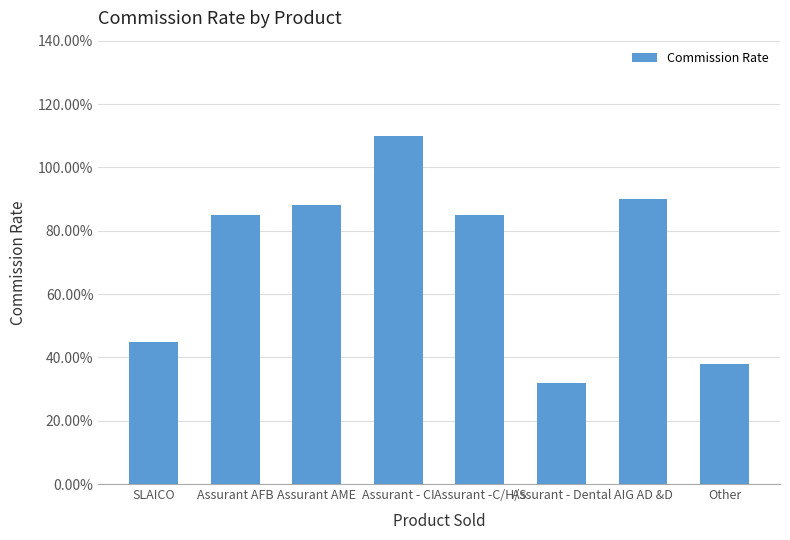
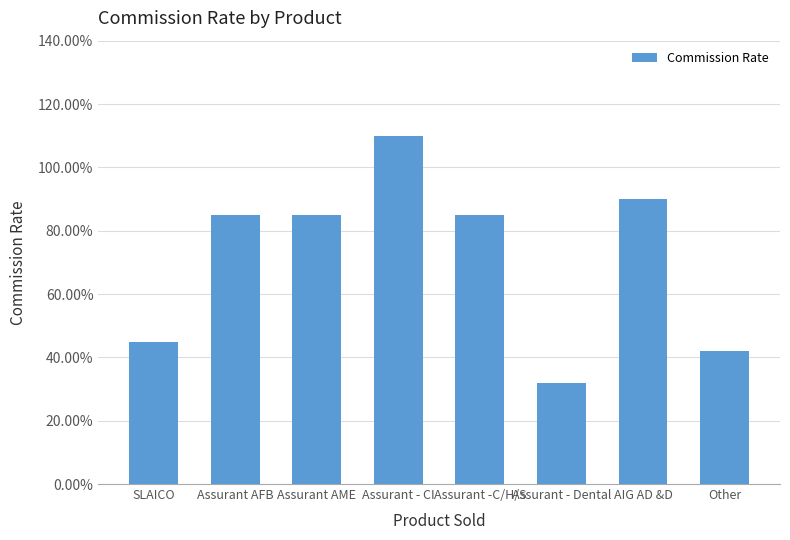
  {
    "SLAICO": "45%",
    "Assurant AFB": "85%",
-   "Assurant AME": "88%",
+   "Assurant AME": "85%",
    "Assurant - CI": "110%",
    "Assurant - Dental": "32%",
    "AIG AD &D": "90%",
-   "Other": "38%"
+   "Other": "42%"
  }
